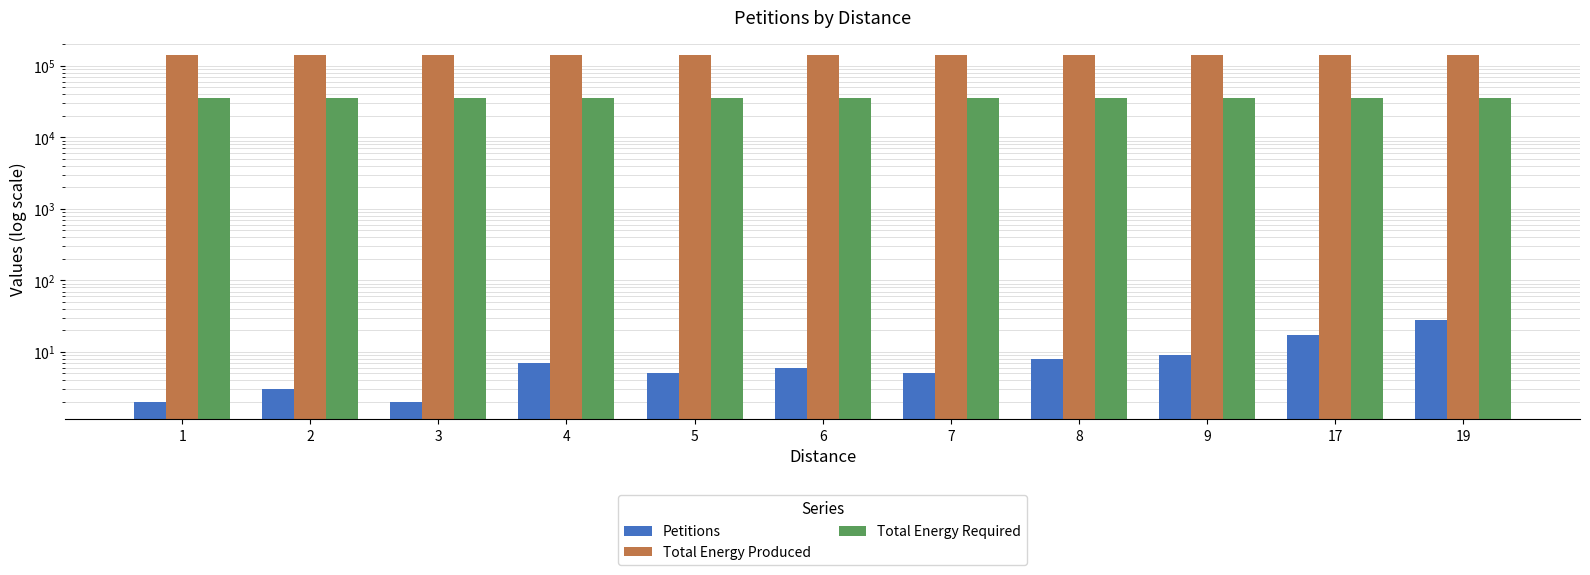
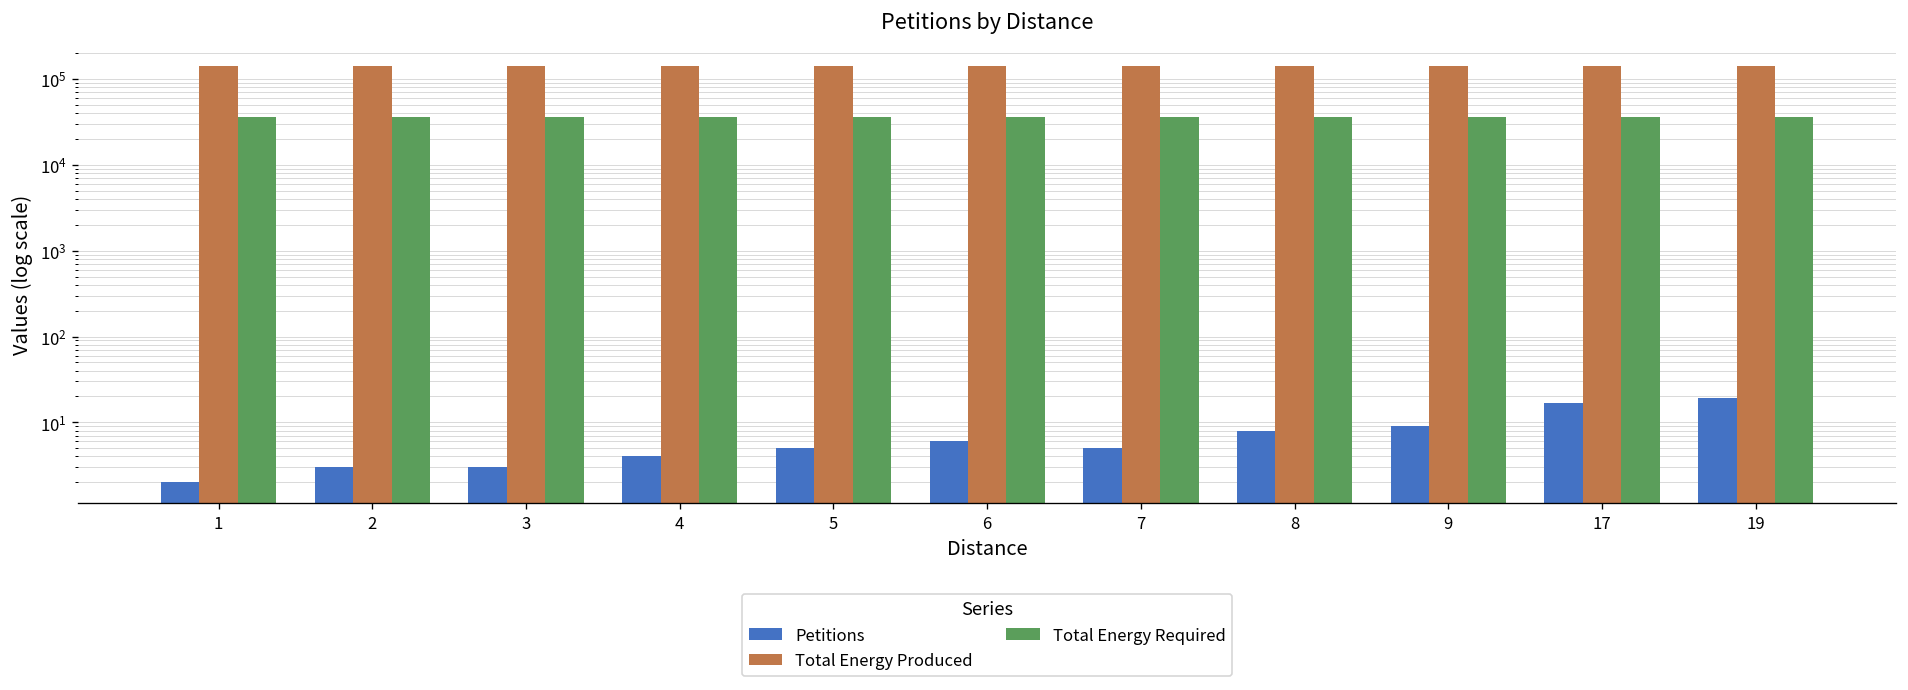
  {
    "Petitions": {
      "1": 2,
      "2": 3,
-     "3": 2,
-     "4": 7,
+     "3": 3,
+     "4": 4,
      "5": 5,
      "6": 6,
      "7": 5,
      "8": 8,
      "9": 9,
      "17": 17,
-     "19": 28
+     "19": 19
    },
    "Total Energy Produced": {
      "1": 140000,
      "2": 140000,
      "3": 140000,
      "4": 140000,
      "5": 140000,
      "6": 140000,
      "7": 140000,
      "8": 140000,
      "9": 140000,
      "17": 140000,
      "19": 140000
    },
    "Total Energy Required": {
      "1": 40000,
      "2": 40000,
      "3": 40000,
      "4": 40000,
      "5": 40000,
      "6": 40000,
      "7": 40000,
      "8": 40000,
      "9": 40000,
      "17": 40000,
      "19": 40000
    }
  }
